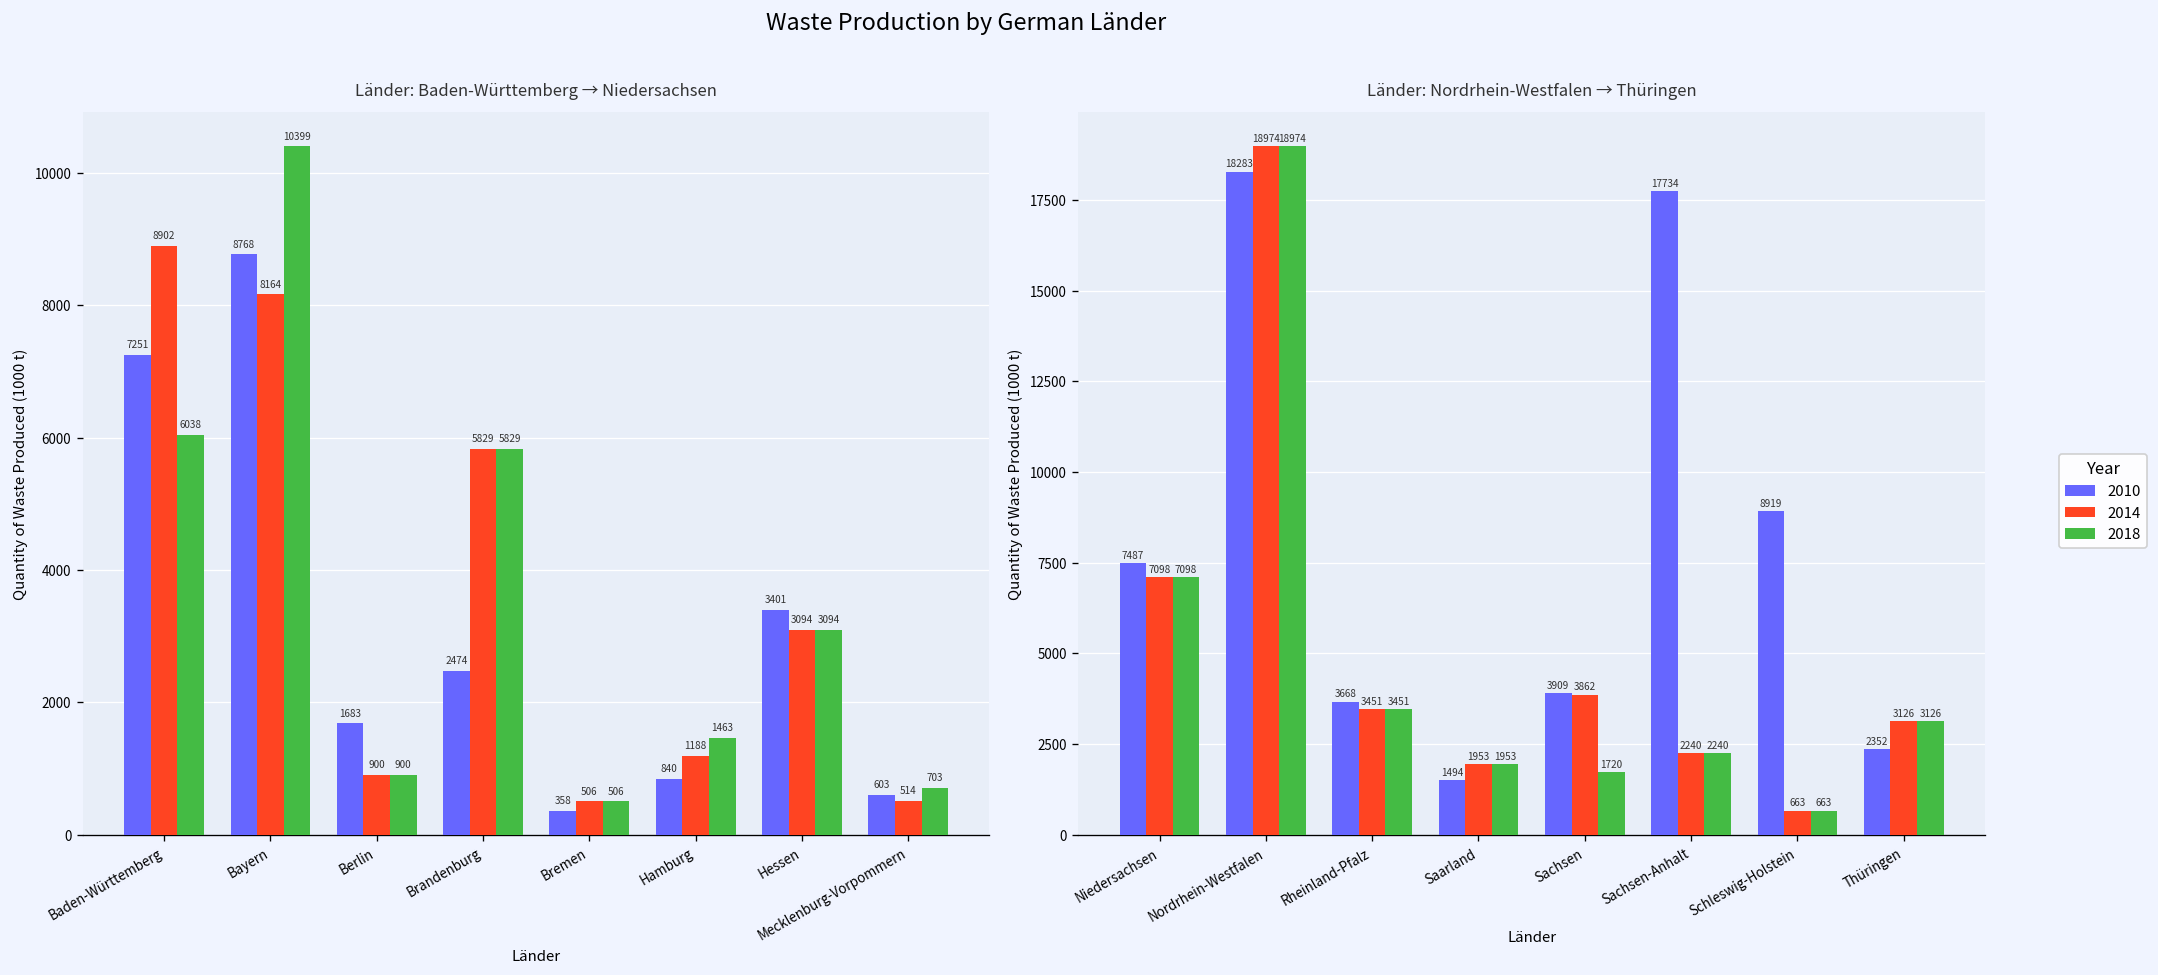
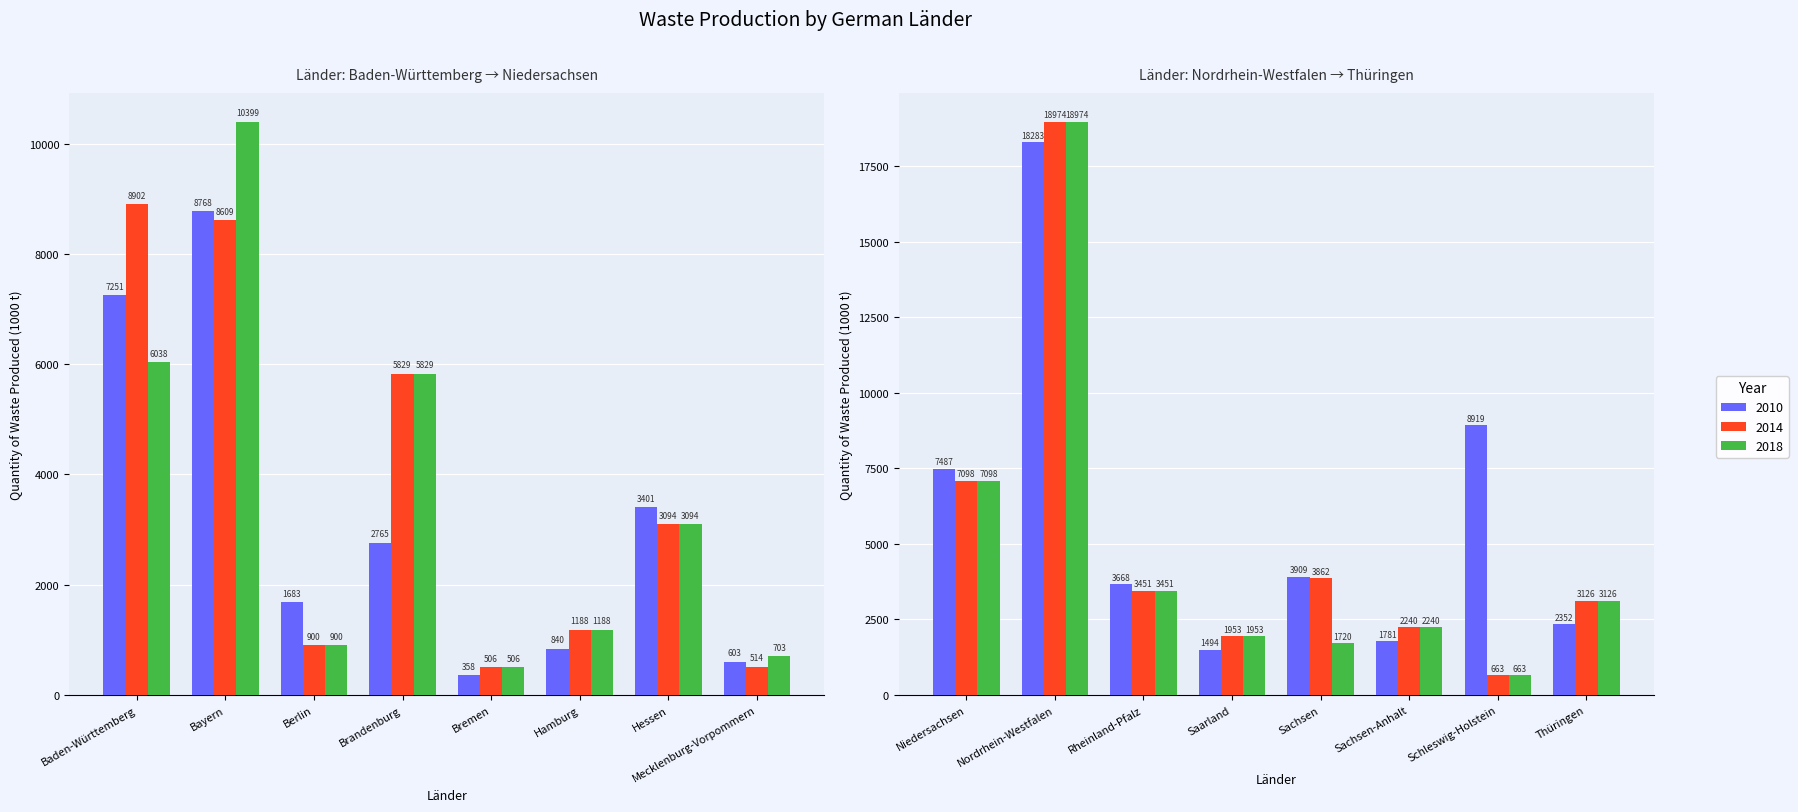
  {
    "Länder: Baden-Württemberg → Niedersachsen": {
      "2010": {
        "Baden-Württemberg": 7251,
        "Bayern": 8768,
        "Berlin": 1683,
-       "Brandenburg": 2474,
+       "Brandenburg": 2765,
        "Bremen": 358,
        "Hamburg": 840,
        "Hessen": 3401,
        "Mecklenburg-Vorpommern": 603
      },
      "2014": {
        "Baden-Württemberg": 8902,
-       "Bayern": 8164,
+       "Bayern": 8609,
        "Berlin": 900,
        "Brandenburg": 5829,
        "Bremen": 506,
        "Hamburg": 1188,
        "Hessen": 3094,
        "Mecklenburg-Vorpommern": 514
      },
      "2018": {
        "Baden-Württemberg": 6038,
        "Bayern": 10399,
        "Berlin": 900,
        "Brandenburg": 5829,
        "Bremen": 506,
-       "Hamburg": 1463,
+       "Hamburg": 1188,
        "Hessen": 3094,
        "Mecklenburg-Vorpommern": 703
      }
    },
    "Länder: Nordrhein-Westfalen → Thüringen": {
      "2010": {
        "Niedersachsen": 7487,
        "Nordrhein-Westfalen": 18283,
        "Rheinland-Pfalz": 3668,
        "Saarland": 1494,
        "Sachsen": 3909,
-       "Sachsen-Anhalt": 17734,
+       "Sachsen-Anhalt": 1781,
        "Schleswig-Holstein": 8919,
        "Thüringen": 2352
      },
      "2014": {
        "Niedersachsen": 7098,
        "Nordrhein-Westfalen": 18974,
        "Rheinland-Pfalz": 3451,
        "Saarland": 1953,
        "Sachsen": 3862,
        "Sachsen-Anhalt": 2240,
        "Schleswig-Holstein": 663,
        "Thüringen": 3126
      },
      "2018": {
        "Niedersachsen": 7098,
        "Nordrhein-Westfalen": 18974,
        "Rheinland-Pfalz": 3451,
        "Saarland": 1953,
        "Sachsen": 1720,
        "Sachsen-Anhalt": 2240,
        "Schleswig-Holstein": 663,
        "Thüringen": 3126
      }
    }
  }
